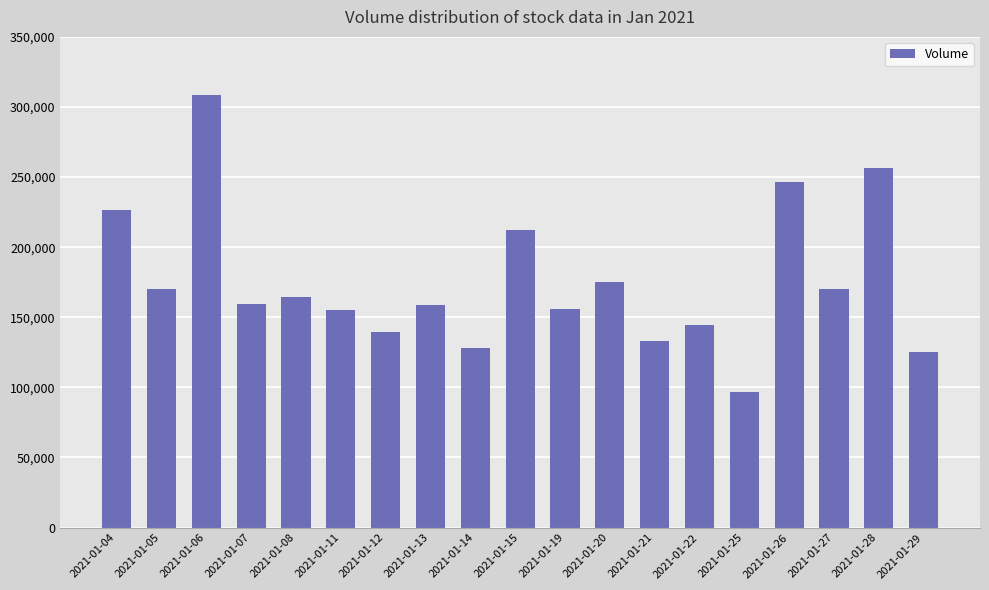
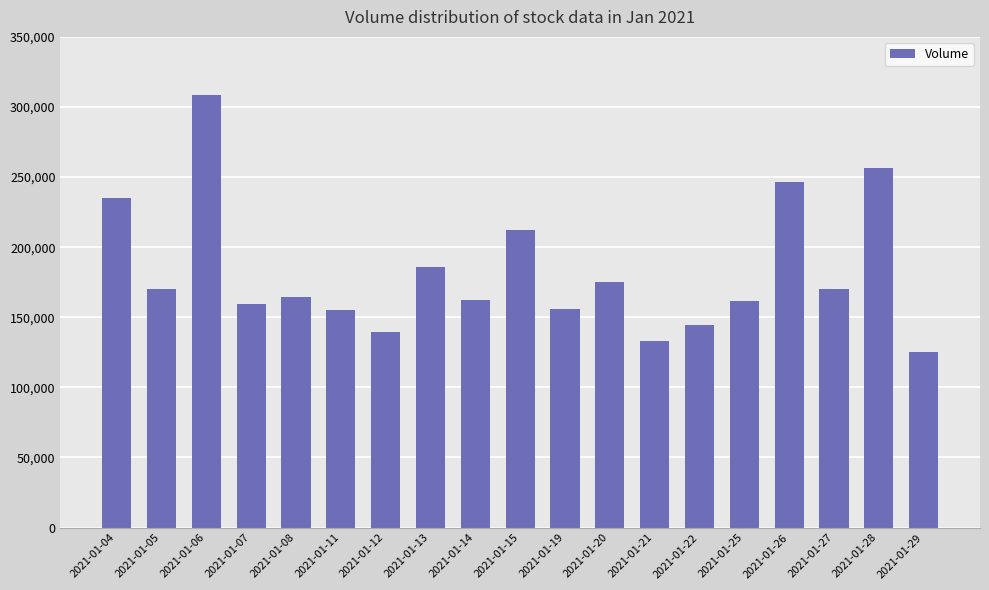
  {
-   "2021-01-04": "226,000",
+   "2021-01-04": "235,000",
    "2021-01-05": "171,000",
    "2021-01-06": "309,000",
    "2021-01-07": "160,000",
    "2021-01-08": "164,000",
    "2021-01-11": "155,000",
    "2021-01-12": "140,000",
-   "2021-01-13": "159,000",
-   "2021-01-14": "128,000",
+   "2021-01-13": "186,000",
+   "2021-01-14": "162,000",
    "2021-01-15": "213,000",
    "2021-01-19": "156,000",
    "2021-01-20": "175,000",
    "2021-01-21": "133,000",
    "2021-01-22": "145,000",
-   "2021-01-25": "97,000",
+   "2021-01-25": "161,000",
    "2021-01-26": "246,000",
    "2021-01-27": "170,000",
    "2021-01-28": "256,000",
    "2021-01-29": "125,000"
  }
